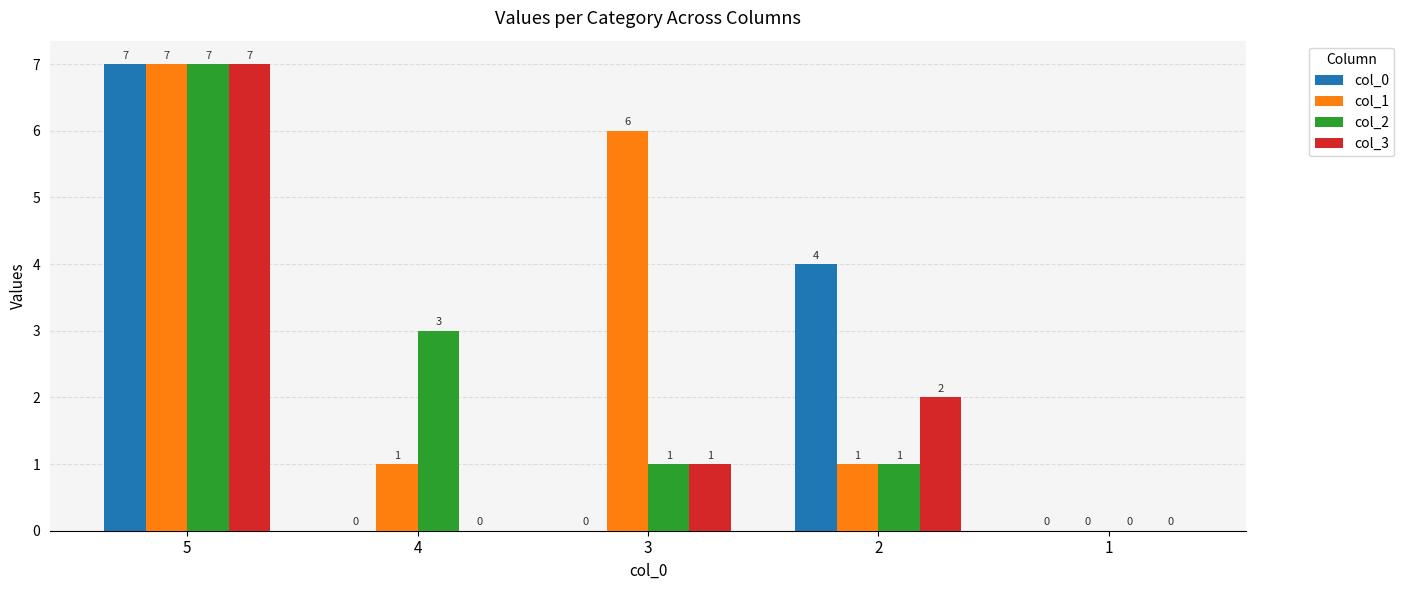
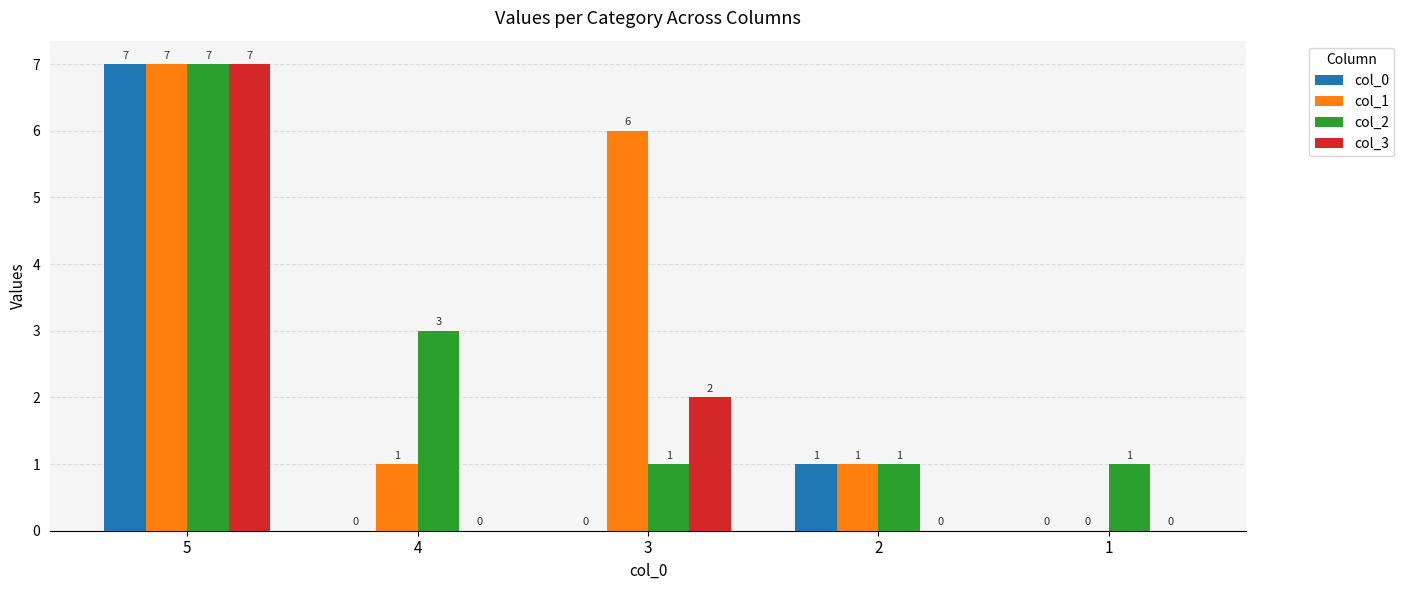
  {
    "col_0": {
      "5": 7,
      "4": 0,
      "3": 0,
-     "2": 4,
+     "2": 1,
      "1": 0
    },
    "col_1": {
      "5": 7,
      "4": 1,
      "3": 6,
      "2": 1,
      "1": 0
    },
    "col_2": {
      "5": 7,
      "4": 3,
      "3": 1,
      "2": 1,
-     "1": 0
+     "1": 1
    },
    "col_3": {
      "5": 7,
      "4": 0,
-     "3": 1,
-     "2": 2,
+     "3": 2,
+     "2": 0,
      "1": 0
    }
  }
